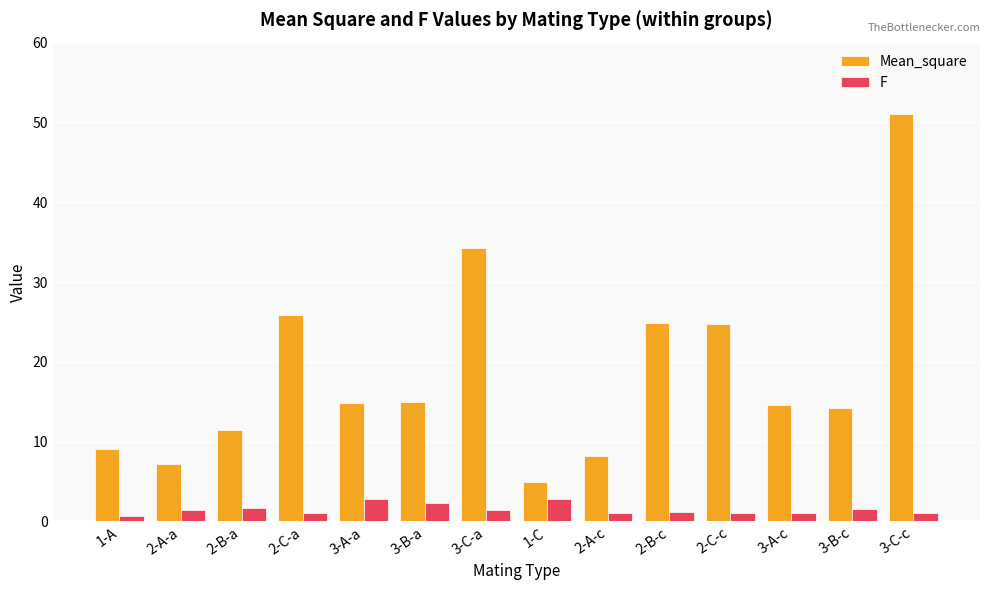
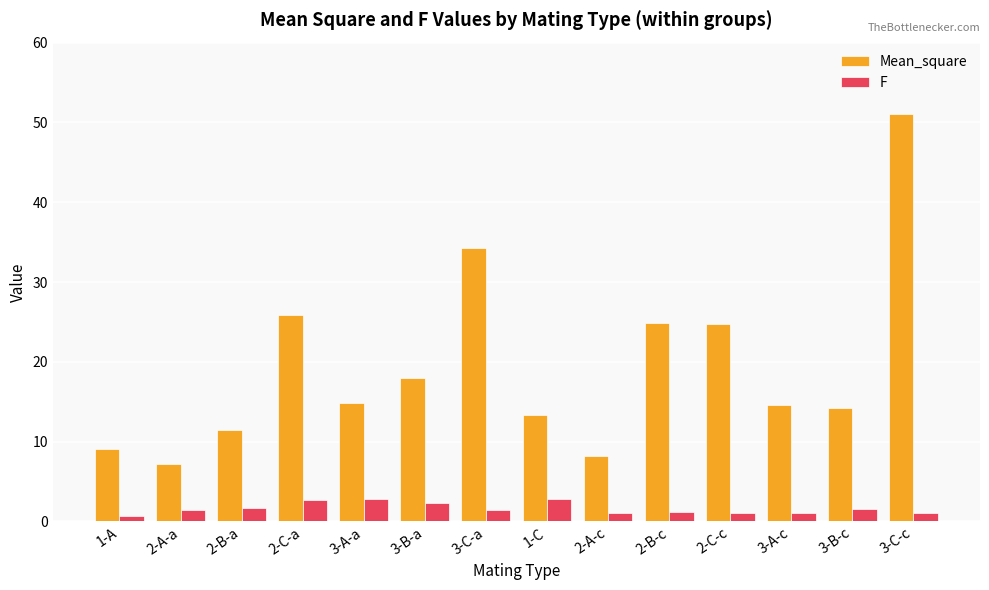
  {
    "Mean_square": {
      "1-A": 9,
      "2-A-a": 7,
      "2-B-a": 11,
      "2-C-a": 26,
      "3-A-a": 15,
-     "3-B-a": 15,
+     "3-B-a": 18,
      "3-C-a": 34,
-     "1-C": 5,
+     "1-C": 13,
      "2-A-c": 8,
      "2-B-c": 25,
      "2-C-c": 25,
      "3-A-c": 15,
      "3-B-c": 14,
      "3-C-c": 51
    },
    "F": {
      "1-A": 1,
      "2-A-a": 1,
      "2-B-a": 2,
-     "2-C-a": 1,
+     "2-C-a": 3,
      "3-A-a": 3,
      "3-B-a": 2,
      "3-C-a": 1,
      "1-C": 3,
      "2-A-c": 1,
      "2-B-c": 1,
      "2-C-c": 1,
      "3-A-c": 1,
      "3-B-c": 2,
      "3-C-c": 1
    }
  }
